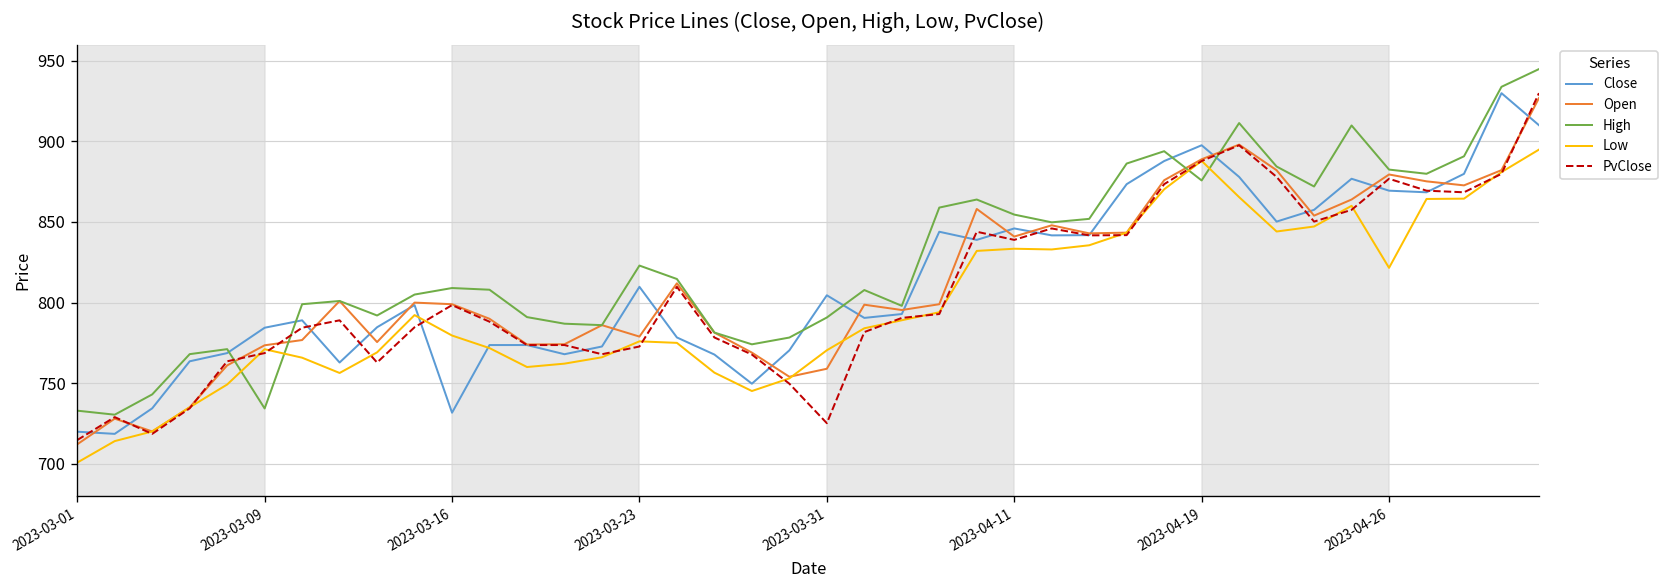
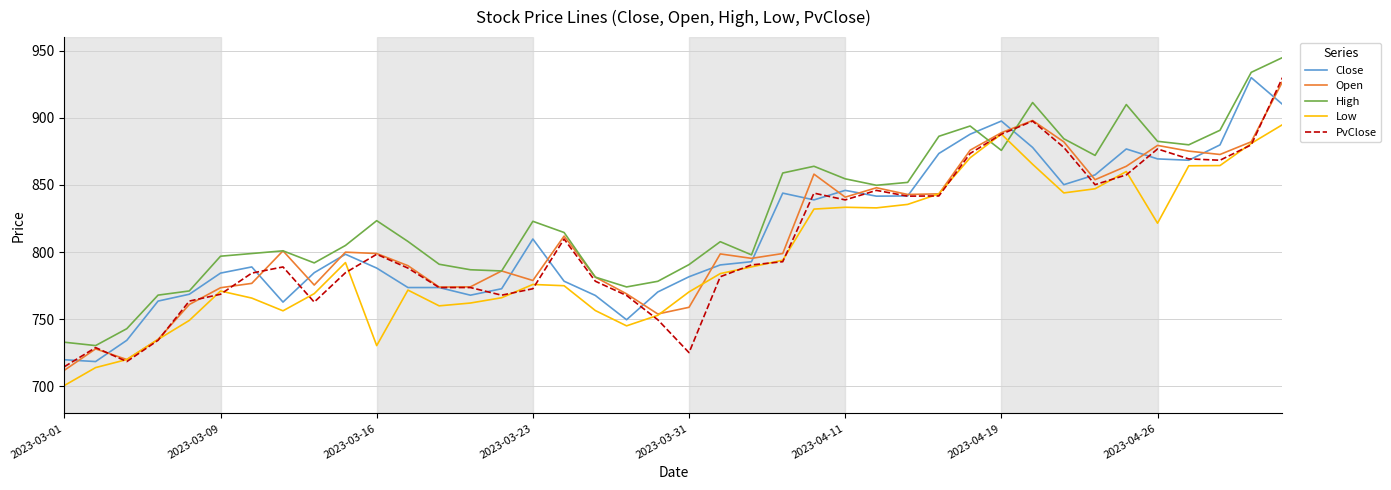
  {
    "Close": {
      "2023-03-01": 720,
      "2023-03-09": 784,
-     "2023-03-16": 732,
+     "2023-03-16": 788,
      "2023-03-23": 810,
-     "2023-03-31": 805,
+     "2023-03-31": 782,
      "2023-04-11": 846,
      "2023-04-19": 898,
      "2023-04-26": 869
    },
    "Open": {
      "2023-03-01": 712,
      "2023-03-09": 773,
      "2023-03-23": 779,
      "2023-03-31": 759,
      "2023-04-11": 841,
      "2023-04-26": 879
    },
    "High": {
      "2023-03-01": 733,
-     "2023-03-09": 734,
-     "2023-03-16": 809,
+     "2023-03-09": 797,
+     "2023-03-16": 823,
      "2023-03-23": 823,
      "2023-03-31": 791,
      "2023-04-11": 855,
      "2023-04-19": 876,
      "2023-04-26": 882
    },
    "Low": {
      "2023-03-01": 701,
      "2023-03-09": 771,
-     "2023-03-16": 780,
+     "2023-03-16": 730,
      "2023-03-23": 776,
      "2023-03-31": 770,
      "2023-04-11": 833,
      "2023-04-26": 822
    },
    "PvClose": {
      "2023-03-01": 715,
      "2023-03-09": 769,
      "2023-03-23": 773,
      "2023-03-31": 725,
      "2023-04-11": 839,
      "2023-04-26": 877
    }
  }
